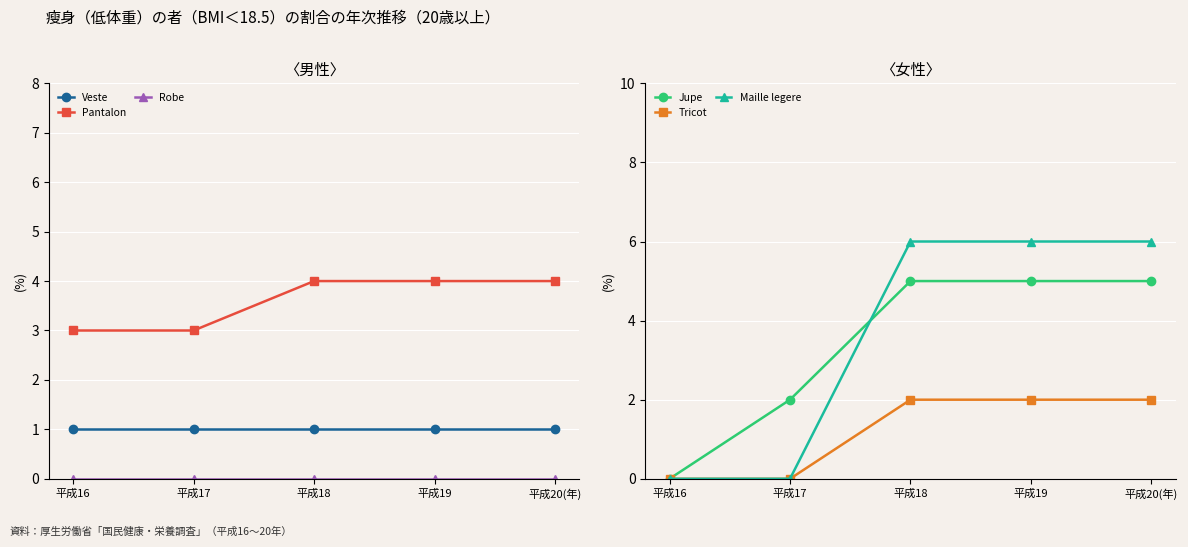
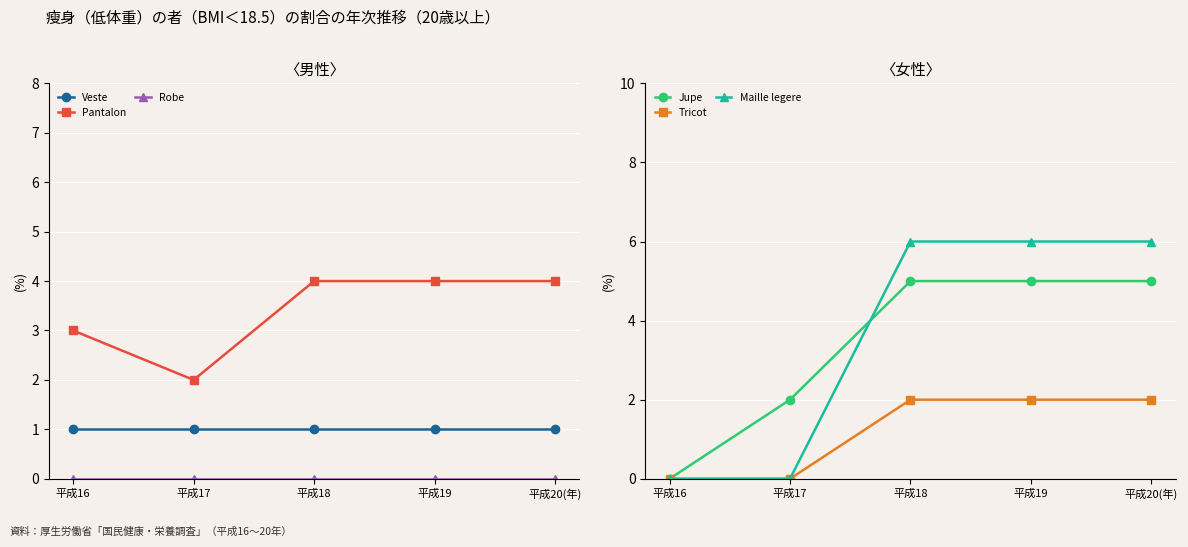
  {
    "〈男性〉": {
      "Veste": {
        "平成16": 1,
        "平成17": 1,
        "平成18": 1,
        "平成19": 1,
        "平成20(年)": 1
      },
      "Pantalon": {
        "平成16": 3,
-       "平成17": 3,
+       "平成17": 2,
        "平成18": 4,
        "平成19": 4,
        "平成20(年)": 4
      },
      "Robe": {
        "平成16": 0,
        "平成17": 0,
        "平成18": 0,
        "平成19": 0,
        "平成20(年)": 0
      }
    },
    "〈女性〉": {
      "Tricot": {
        "平成18": 2.0,
        "平成19": 2.0,
        "平成20(年)": 2.0
      }
    }
  }
